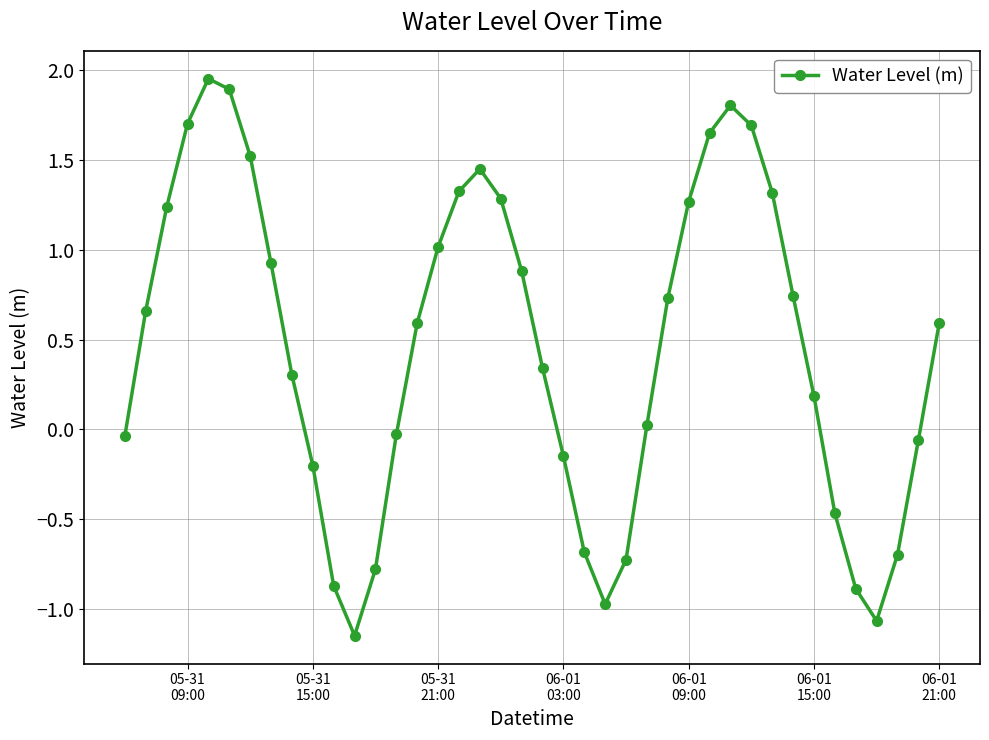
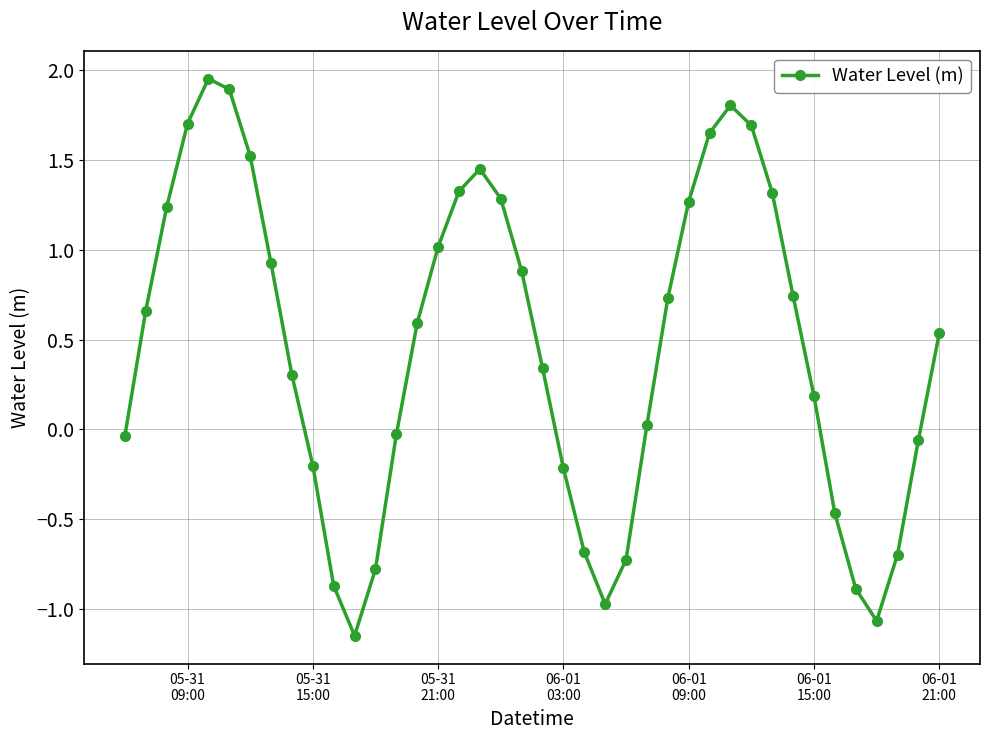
  {
    "05-31 09:00": 1.70,
    "05-31 15:00": -0.20,
    "05-31 21:00": 1.02,
-   "06-01 03:00": -0.15,
+   "06-01 03:00": -0.22,
    "06-01 09:00": 1.27,
    "06-01 15:00": 0.19,
-   "06-01 21:00": 0.59
+   "06-01 21:00": 0.54
  }
